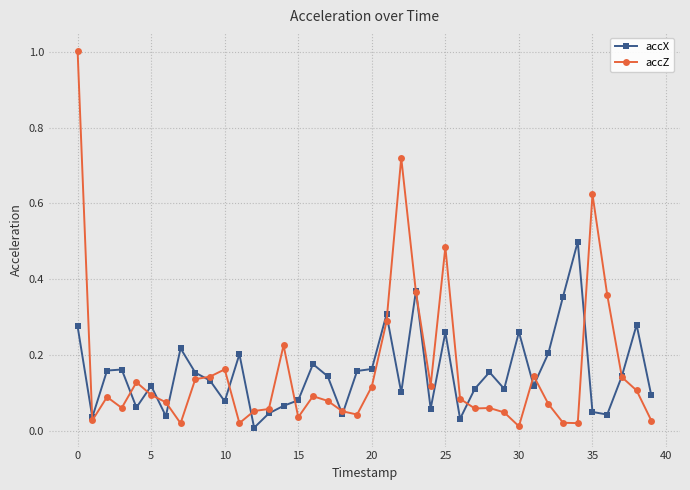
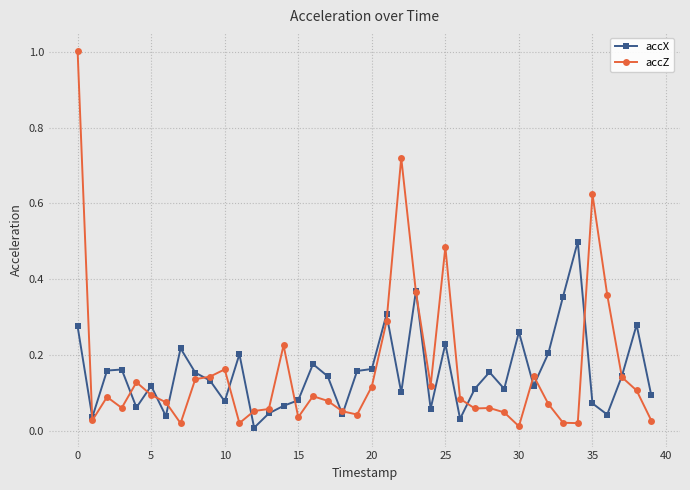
  {
    "accX": {
      "0": 0.28,
      "5": 0.12,
      "10": 0.08,
      "15": 0.08,
      "20": 0.16,
-     "25": 0.26,
+     "25": 0.23,
      "30": 0.26,
-     "35": 0.05
+     "35": 0.07
    },
    "accZ": {
      "0": 1.00,
      "5": 0.09,
      "10": 0.16,
      "15": 0.04,
      "20": 0.12,
      "25": 0.48,
      "30": 0.01,
      "35": 0.62
    }
  }
